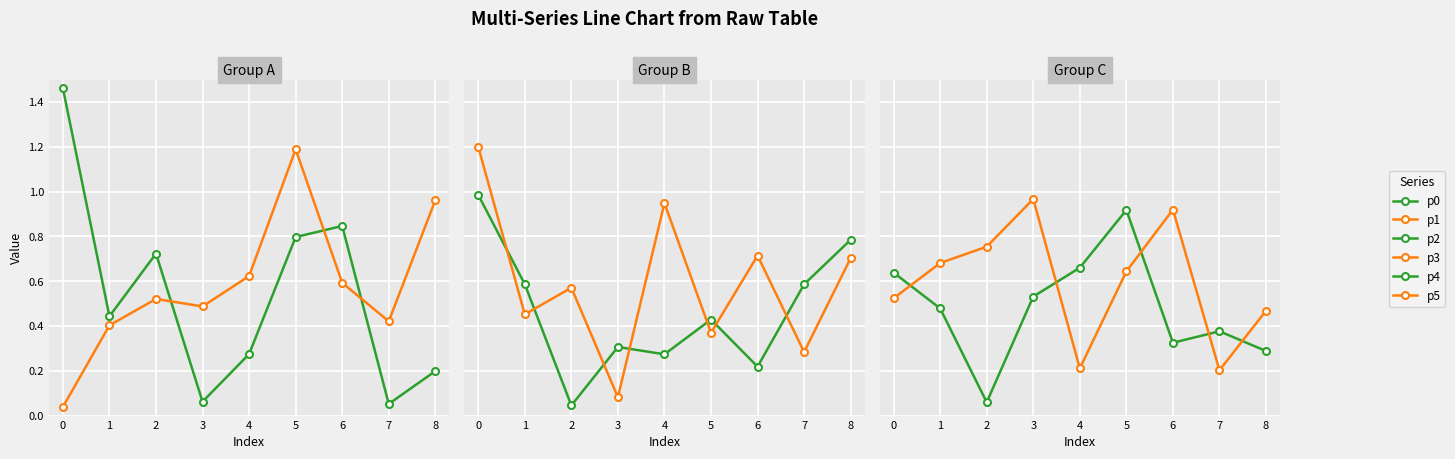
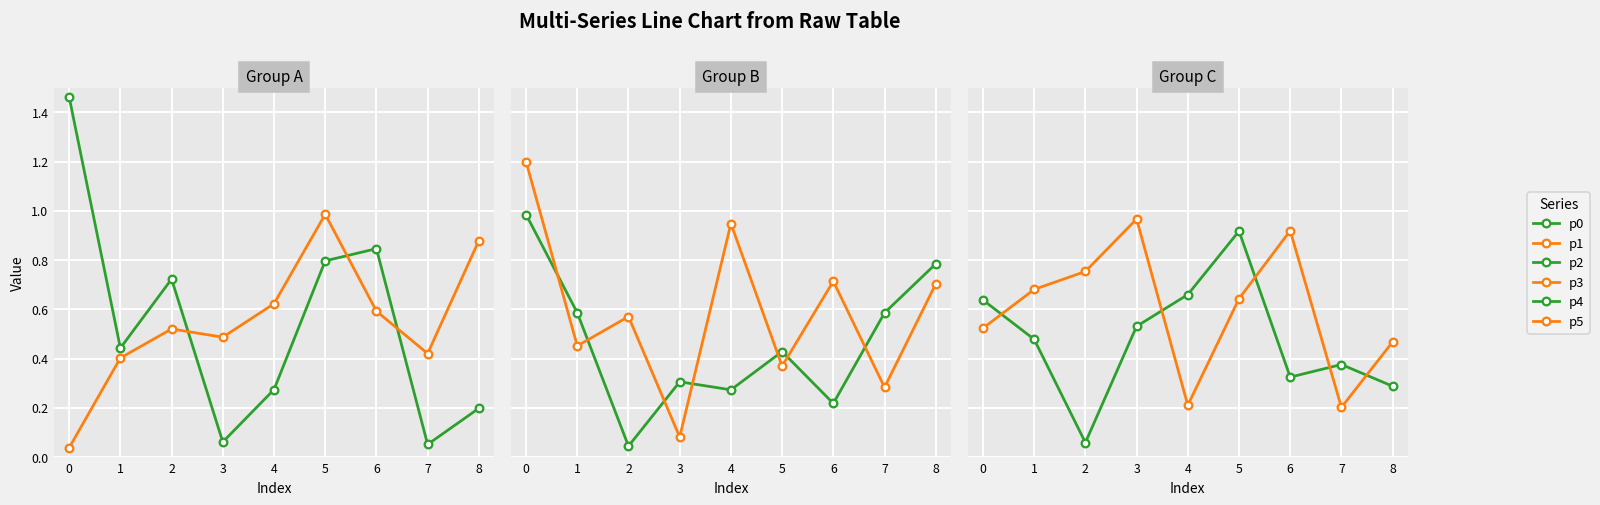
  {
    "Group A": {
      "p0": {
        "0": 1.46,
        "1": 0.44,
        "2": 0.72,
        "3": 0.06,
        "4": 0.27,
        "5": 0.80,
        "6": 0.85,
        "7": 0.05,
        "8": 0.20
      },
      "p1": {
        "0": 0.04,
        "1": 0.40,
        "2": 0.52,
        "3": 0.49,
        "4": 0.62,
-       "5": 1.19,
+       "5": 0.99,
        "6": 0.59,
        "7": 0.42,
-       "8": 0.96
+       "8": 0.88
      }
    }
  }
